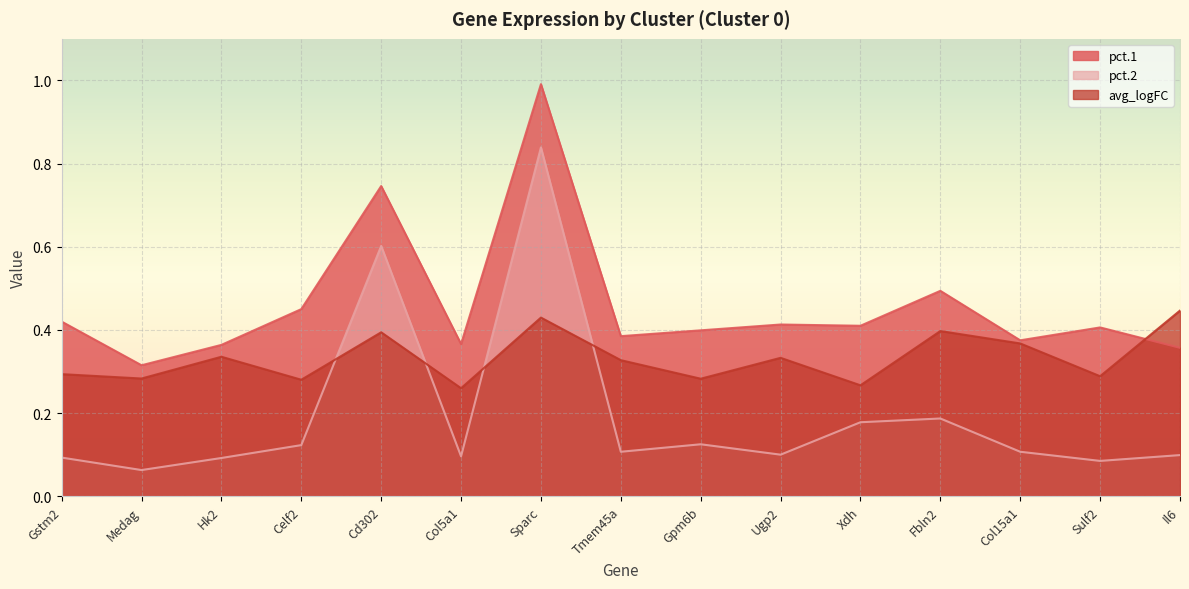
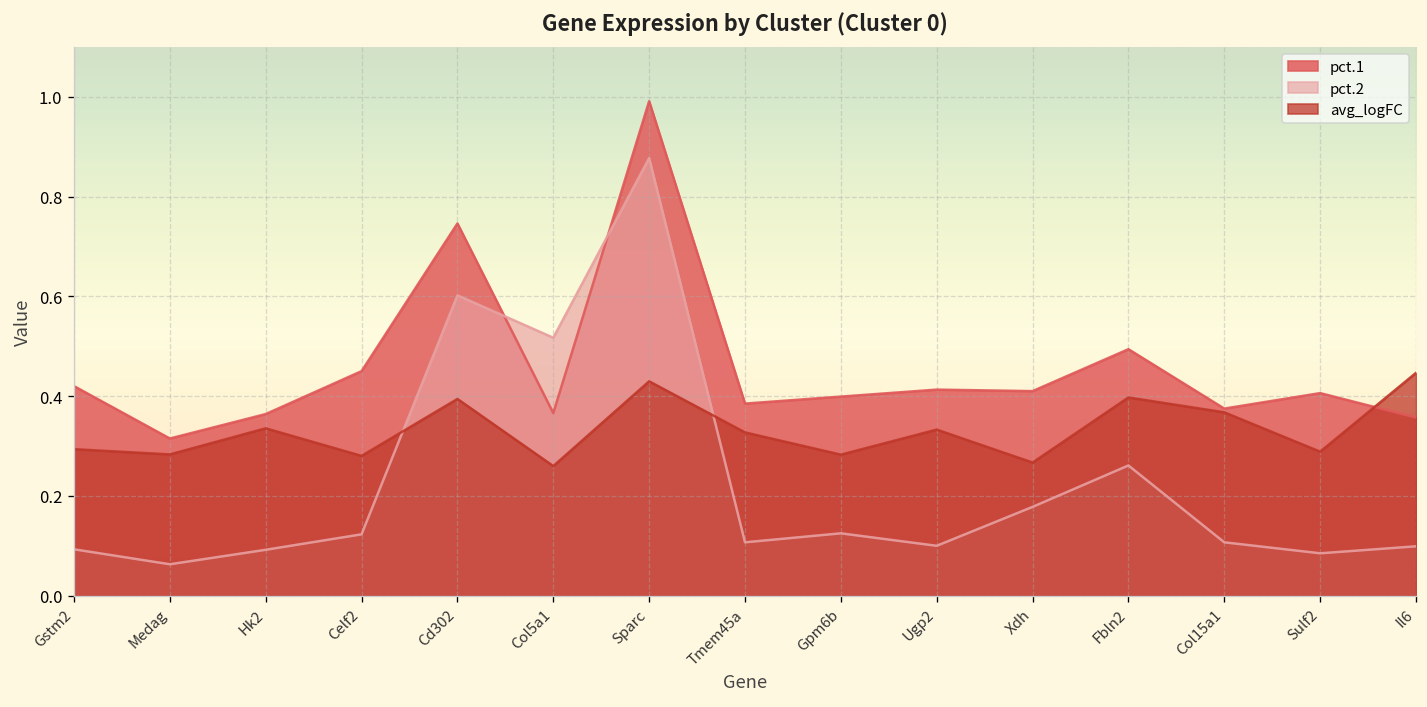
  {
    "pct.2": {
      "Gstm2": 0.09,
      "Medag": 0.06,
      "Hk2": 0.09,
      "Celf2": 0.12,
      "Cd302": 0.60,
-     "Col5a1": 0.10,
-     "Sparc": 0.84,
+     "Col5a1": 0.52,
+     "Sparc": 0.88,
      "Tmem45a": 0.11,
      "Gpm6b": 0.13,
      "Ugp2": 0.10,
      "Xdh": 0.18,
-     "Fbln2": 0.19,
+     "Fbln2": 0.26,
      "Col15a1": 0.11,
      "Sulf2": 0.09,
      "Il6": 0.10
    }
  }
